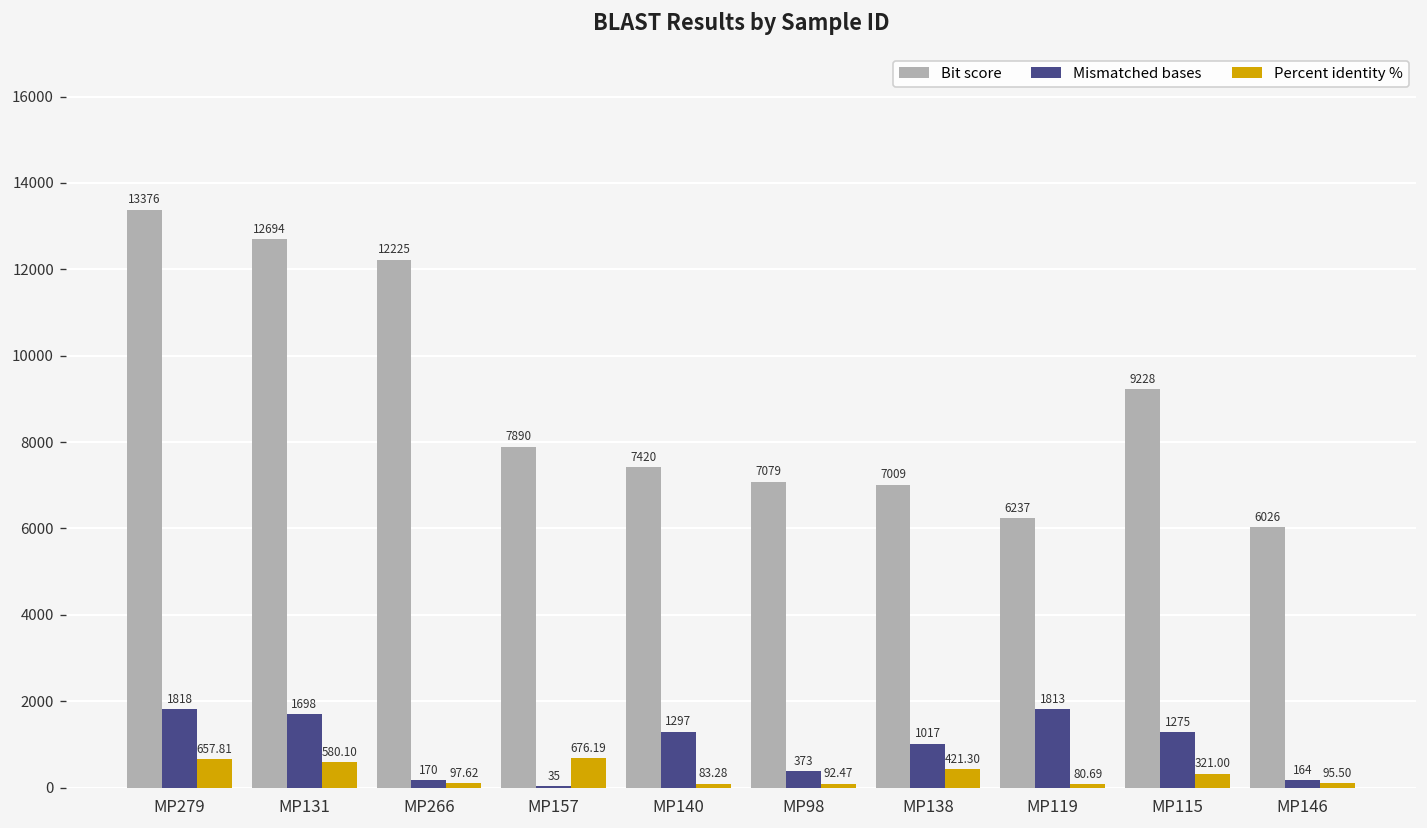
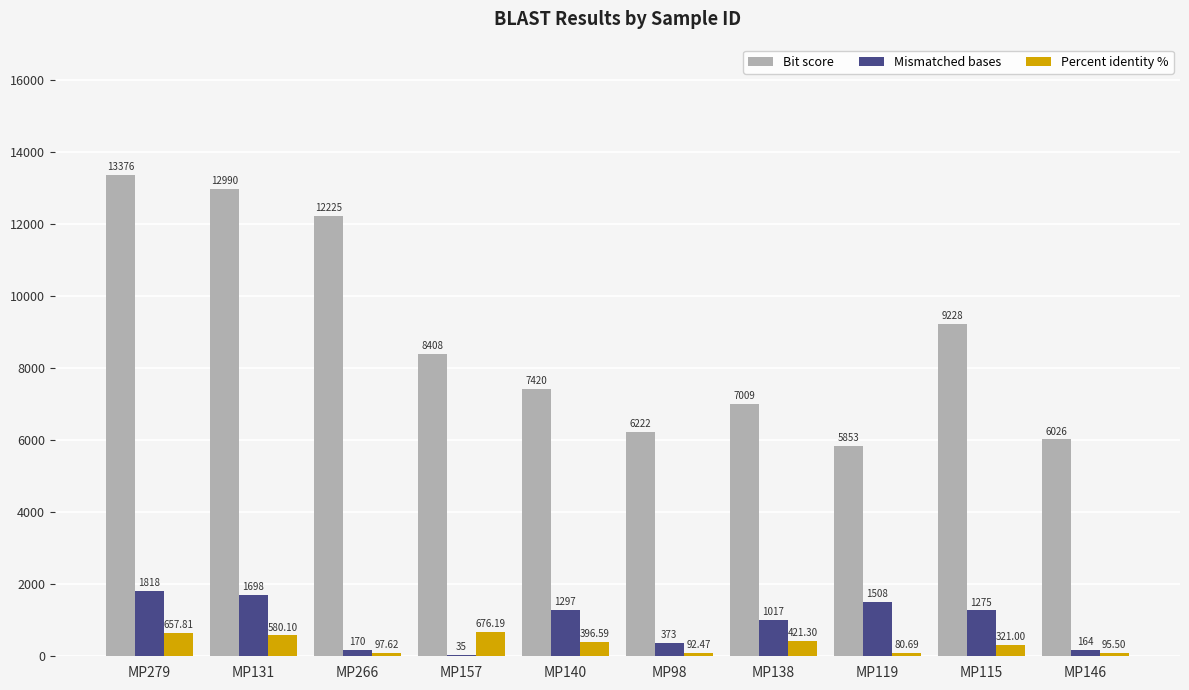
  {
    "Bit score": {
      "MP279": 13376,
-     "MP131": 12694,
+     "MP131": 12990,
      "MP266": 12225,
-     "MP157": 7890,
+     "MP157": 8408,
      "MP140": 7420,
-     "MP98": 7079,
+     "MP98": 6222,
      "MP138": 7009,
-     "MP119": 6237,
+     "MP119": 5853,
      "MP115": 9228,
      "MP146": 6026
    },
    "Mismatched bases": {
      "MP279": 1818,
      "MP131": 1698,
      "MP266": 170,
      "MP157": 35,
      "MP140": 1297,
      "MP98": 373,
      "MP138": 1017,
-     "MP119": 1813,
+     "MP119": 1508,
      "MP115": 1275,
      "MP146": 164
    },
    "Percent identity %": {
      "MP279": 657.81,
      "MP131": 580.10,
      "MP266": 97.62,
      "MP157": 676.19,
-     "MP140": 83.28,
+     "MP140": 396.59,
      "MP98": 92.47,
      "MP138": 421.30,
      "MP119": 80.69,
      "MP115": 321.00,
      "MP146": 95.50
    }
  }
